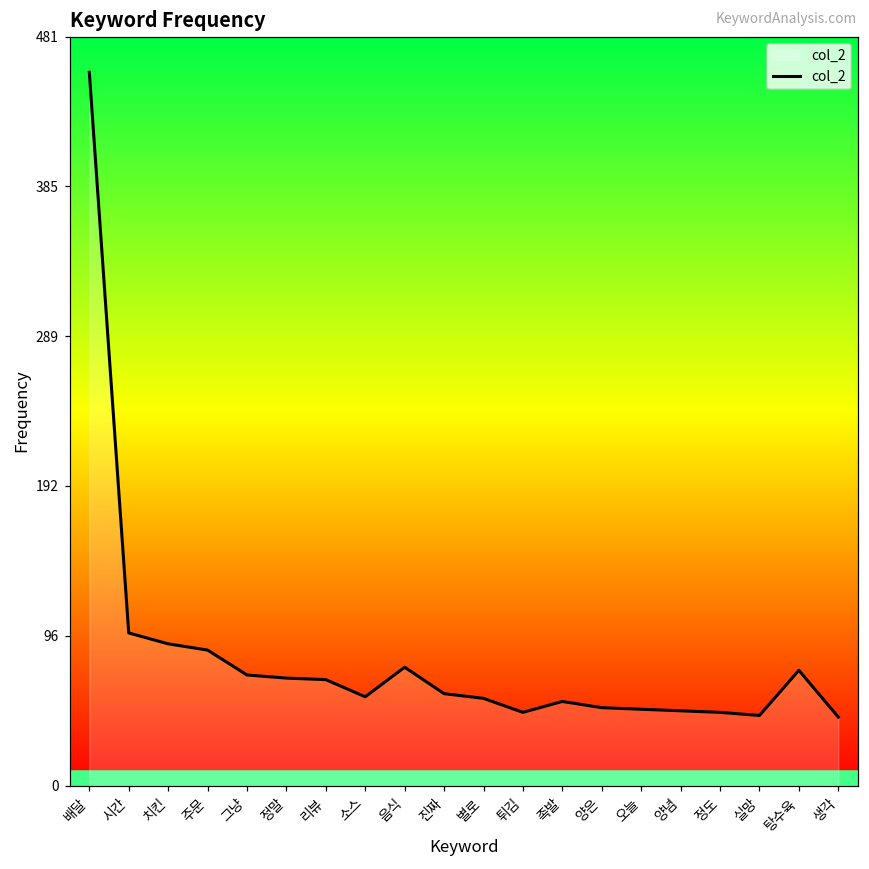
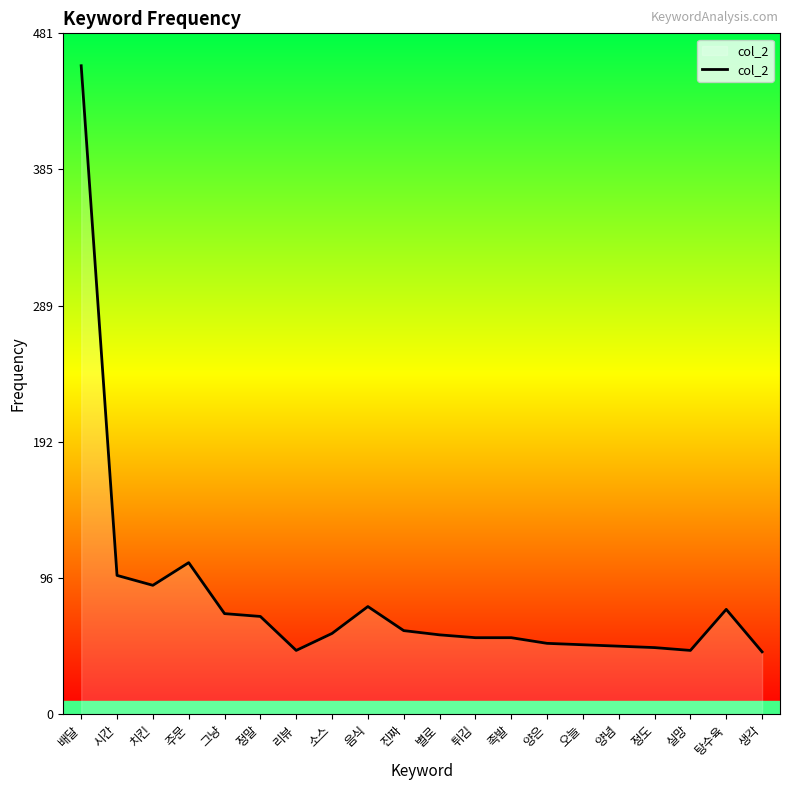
  {
    "배달": 458,
    "시간": 98,
    "치킨": 91,
-   "주문": 87,
+   "주문": 107,
    "그냥": 71,
    "정말": 69,
-   "리뷰": 68,
+   "리뷰": 45,
    "소스": 57,
    "음식": 76,
    "진짜": 59,
    "별로": 56,
-   "튀김": 47,
+   "튀김": 54,
    "족발": 54,
    "양은": 50,
    "오늘": 49,
    "양념": 48,
    "정도": 47,
    "실망": 45,
    "탕수육": 74,
    "생각": 44
  }
